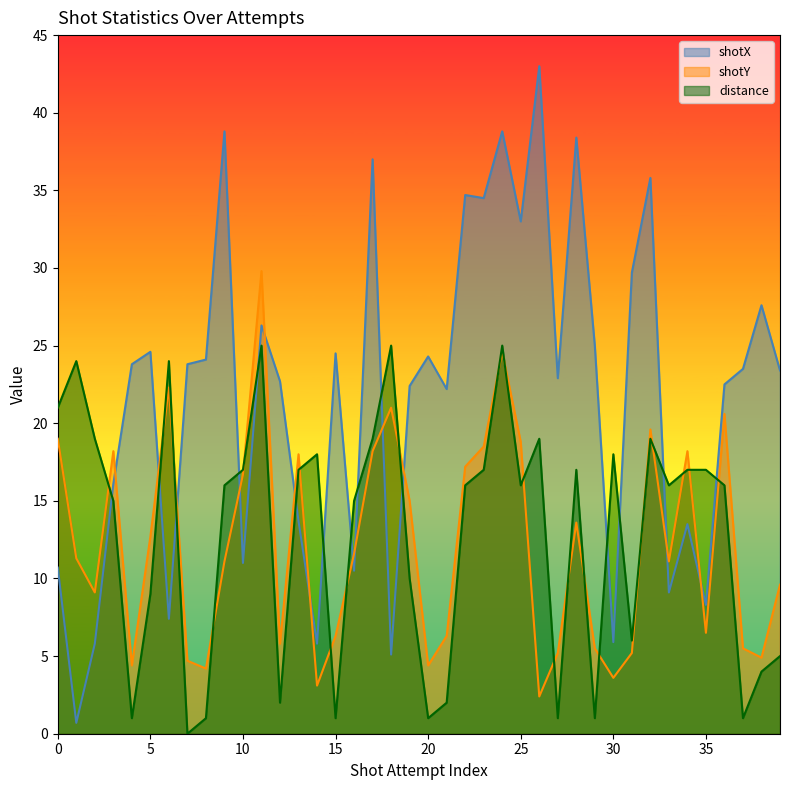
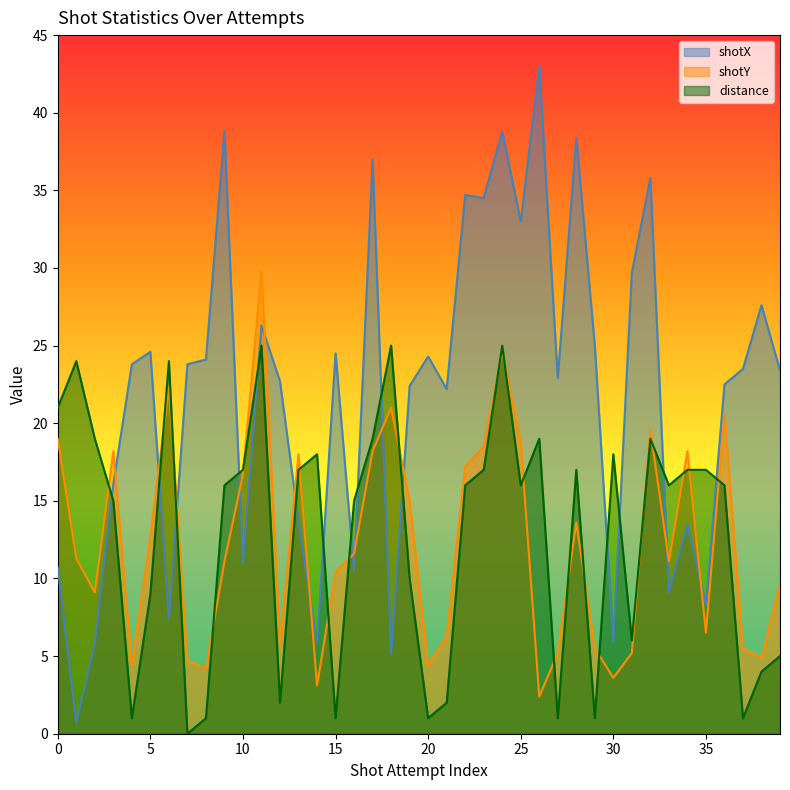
  {
    "shotX": {
      "0": 10.7,
      "5": 24.6,
      "10": 11.0,
      "15": 24.5,
      "20": 24.3,
      "25": 33.0,
      "30": 5.9,
      "35": 8.3
    },
    "shotY": {
      "0": 19.0,
      "5": 12.7,
      "10": 16.7,
-     "15": 6.3,
+     "15": 10.4,
      "20": 4.4,
      "25": 18.8,
      "30": 3.6,
      "35": 6.5
    },
    "distance": {
      "0": 21.0,
      "5": 9.0,
      "10": 17.0,
      "15": 1.0,
      "20": 1.0,
      "25": 16.0,
      "30": 18.0,
      "35": 17.0
    }
  }
